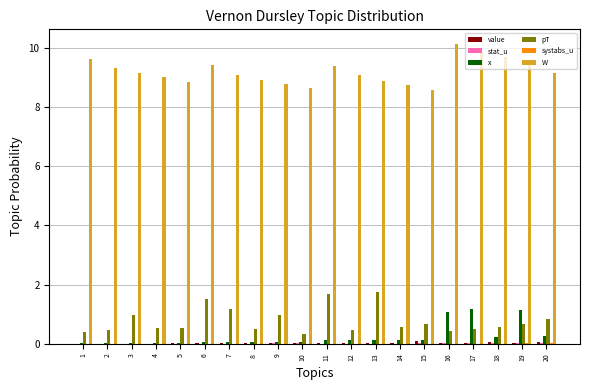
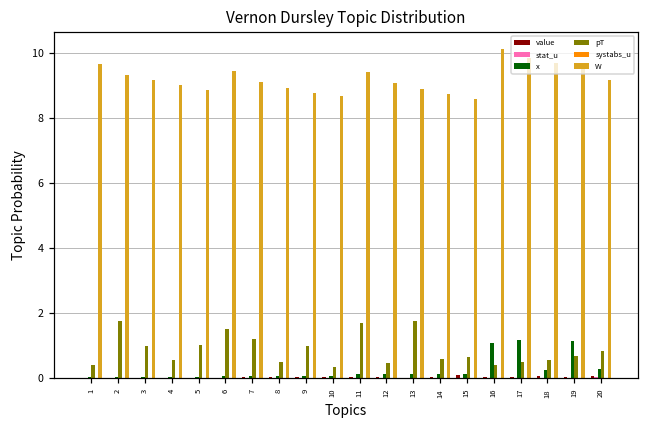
  {
    "value": {
      "15": 0.1
    },
    "x": {
      "11": 0.1,
      "12": 0.1,
      "13": 0.1,
      "14": 0.1,
      "15": 0.1,
      "16": 1.1,
      "17": 1.2,
      "18": 0.2,
      "19": 1.2,
      "20": 0.3
    },
    "pT": {
      "1": 0.4,
-     "2": 0.5,
+     "2": 1.8,
      "3": 1.0,
      "4": 0.6,
-     "5": 0.6,
+     "5": 1.0,
      "6": 1.5,
      "7": 1.2,
      "8": 0.5,
      "9": 1.0,
      "10": 0.3,
      "11": 1.7,
      "12": 0.5,
      "13": 1.8,
      "14": 0.6,
      "15": 0.7,
      "16": 0.4,
      "17": 0.5,
      "18": 0.6,
      "19": 0.7,
      "20": 0.9
    }
  }
